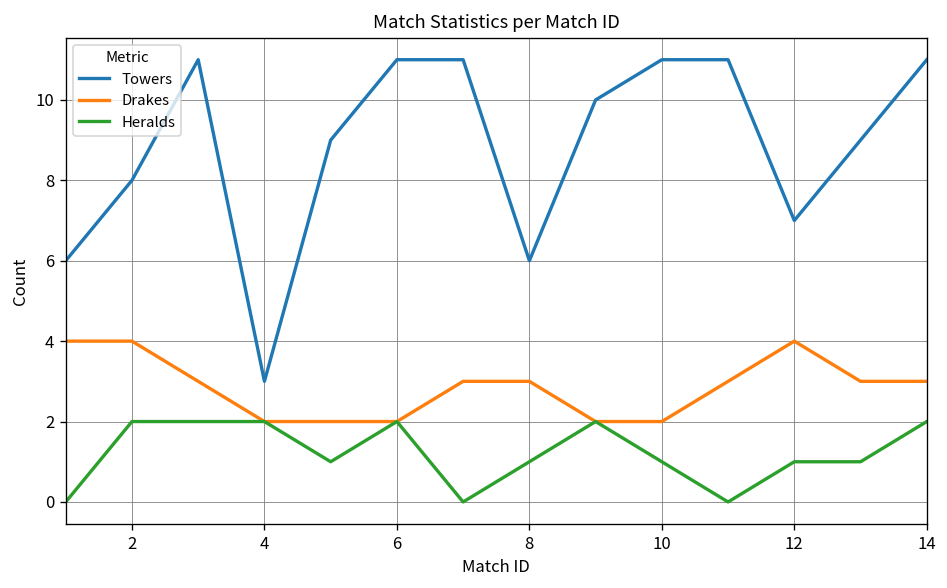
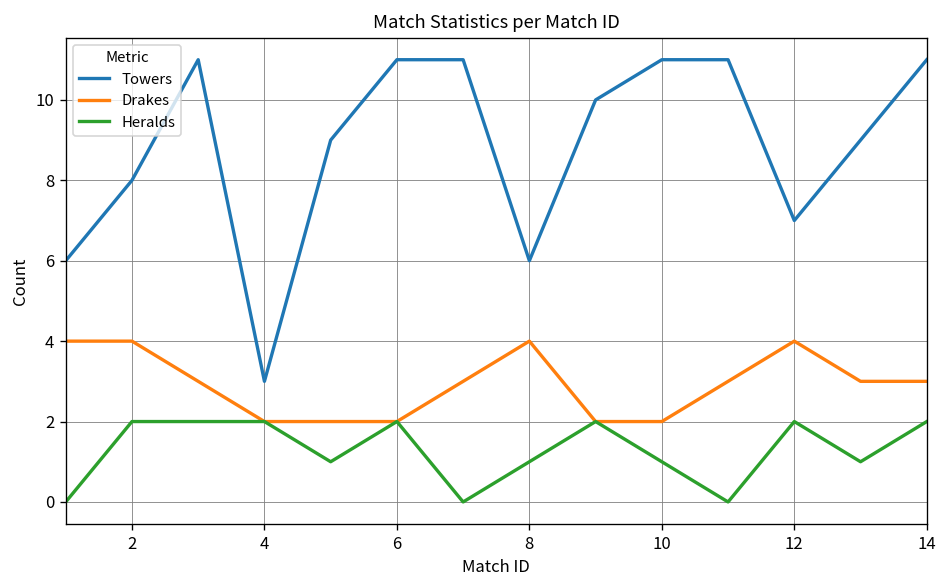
  {
    "Towers": {
      "2": 8,
      "4": 3,
      "6": 11,
      "8": 6,
      "10": 11,
      "12": 7,
      "14": 11
    },
    "Drakes": {
      "2": 4,
-     "8": 3,
+     "8": 4,
      "10": 2,
      "12": 4,
      "14": 3
    },
    "Heralds": {
      "2": 2,
      "8": 1,
      "10": 1,
-     "12": 1,
+     "12": 2,
      "14": 2
    }
  }
